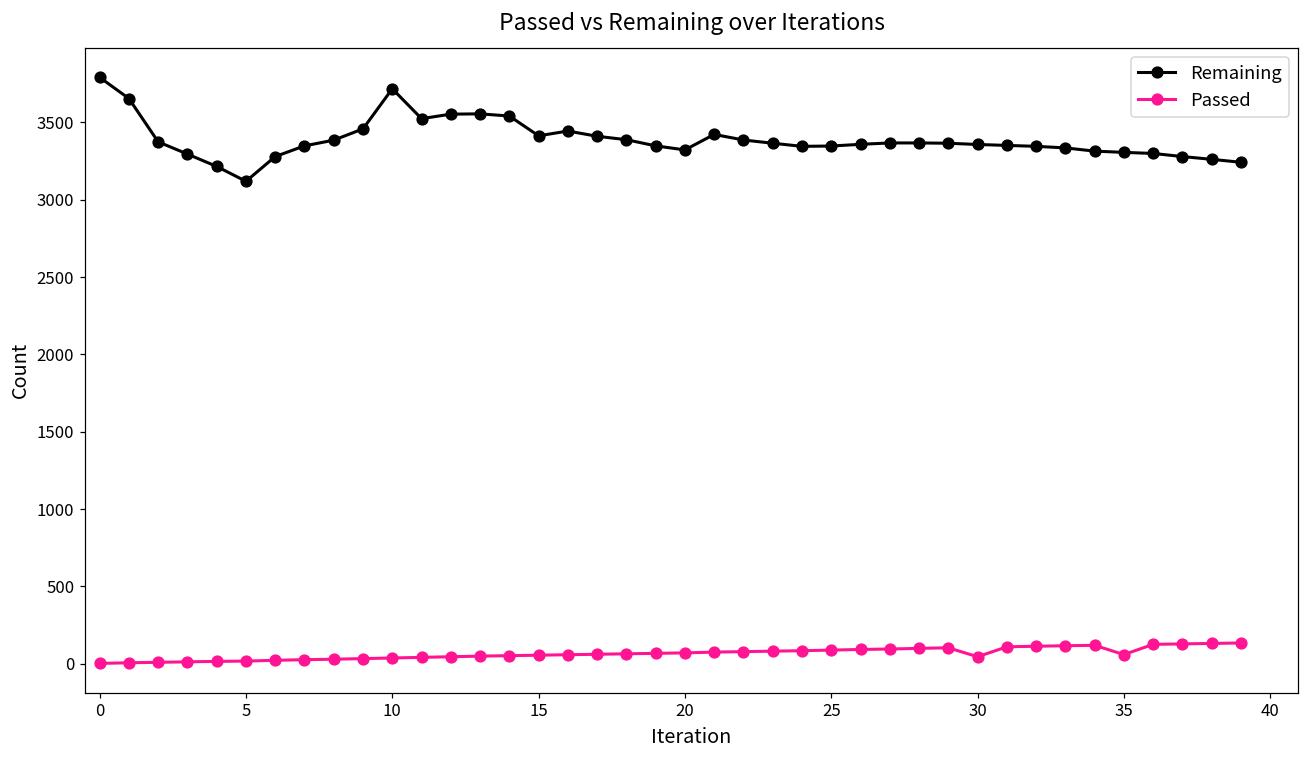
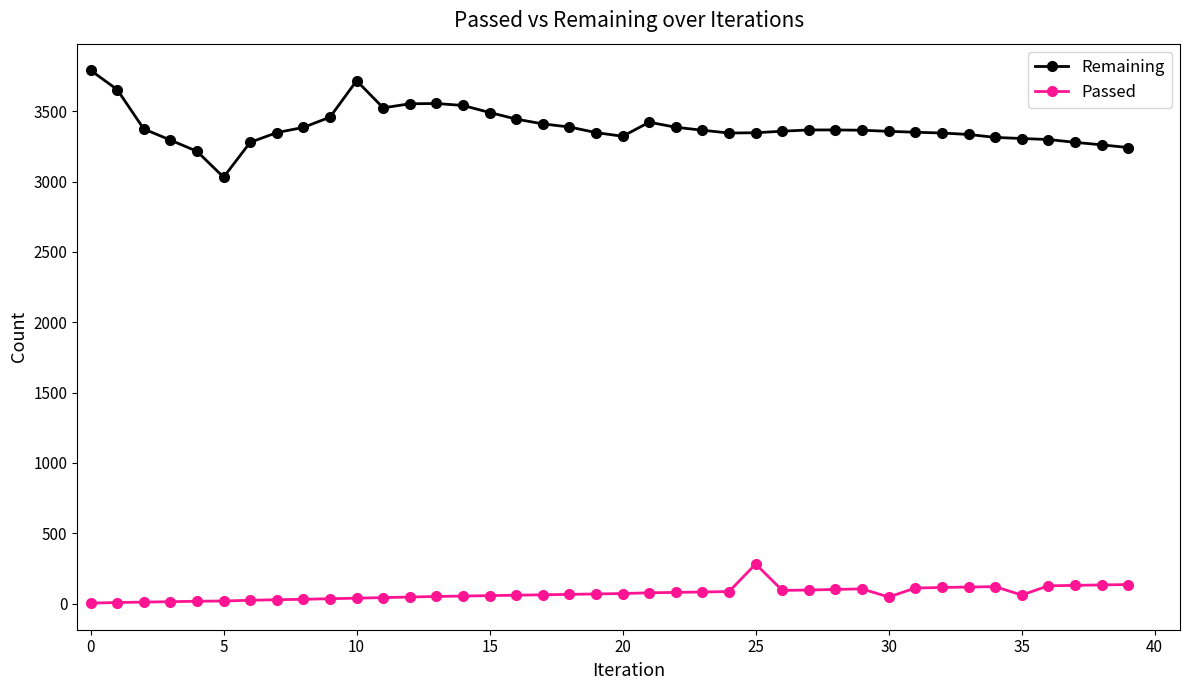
  {
    "Remaining": {
      "0": 3790,
-     "5": 3120,
+     "5": 3030,
      "10": 3720,
-     "15": 3410,
+     "15": 3490,
      "20": 3320,
      "25": 3350,
      "30": 3360,
      "35": 3310
    },
    "Passed": {
      "0": 0,
      "5": 20,
      "10": 40,
      "15": 60,
      "20": 70,
-     "25": 90,
+     "25": 280,
      "30": 50,
      "35": 60
    }
  }
